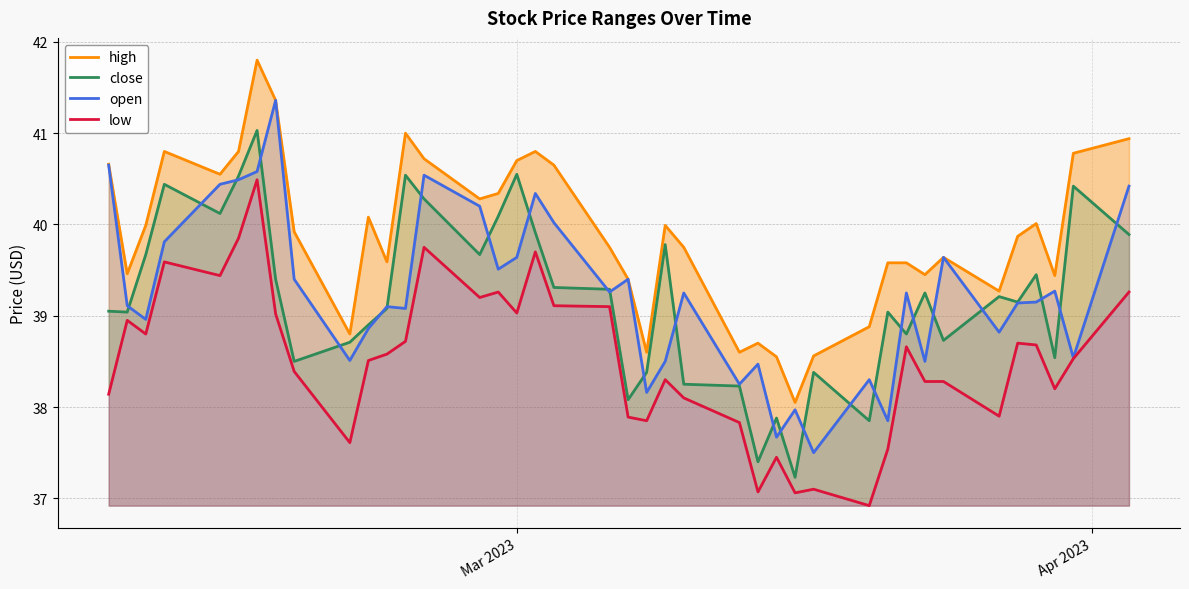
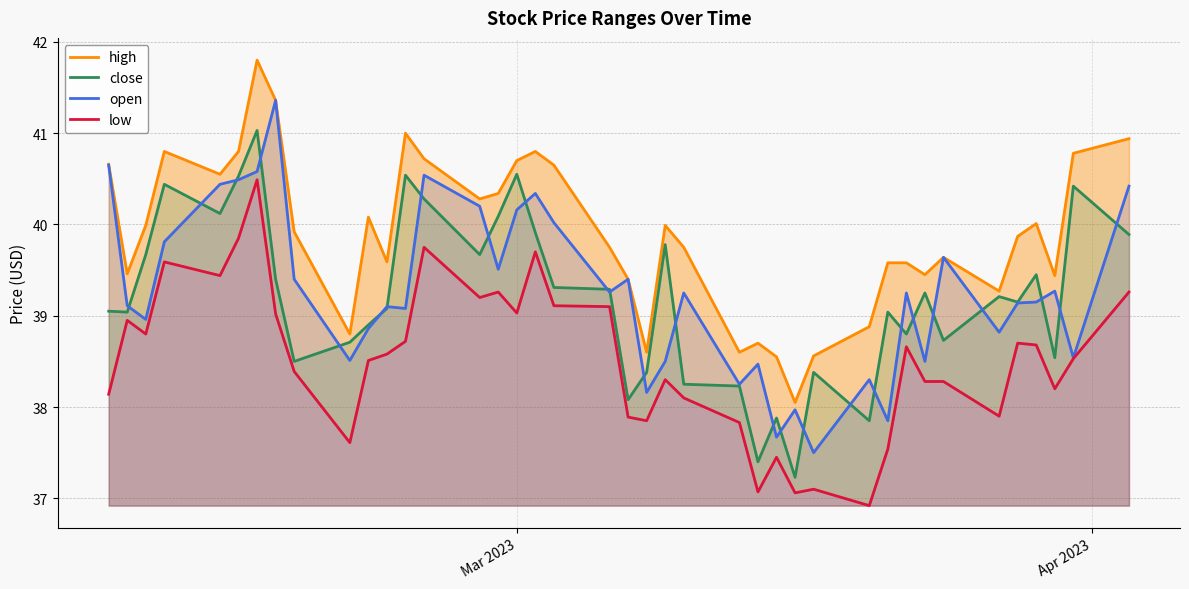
  {
    "high": {
      "Mar 2023": 40.7
    },
    "close": {
      "Mar 2023": 40.6
    },
    "open": {
-     "Mar 2023": 39.6
+     "Mar 2023": 40.2
    },
    "low": {
      "Mar 2023": 39.0
    }
  }
